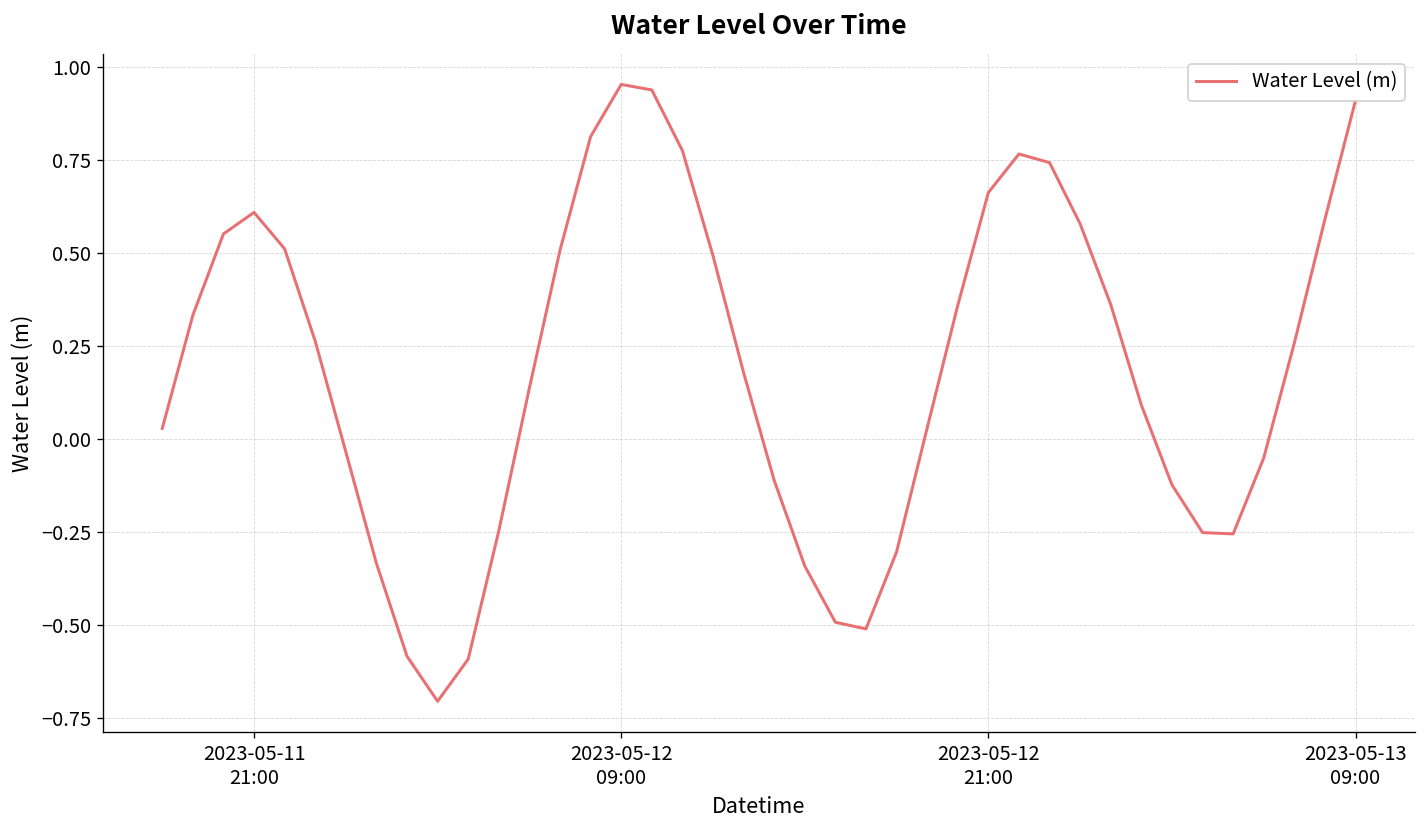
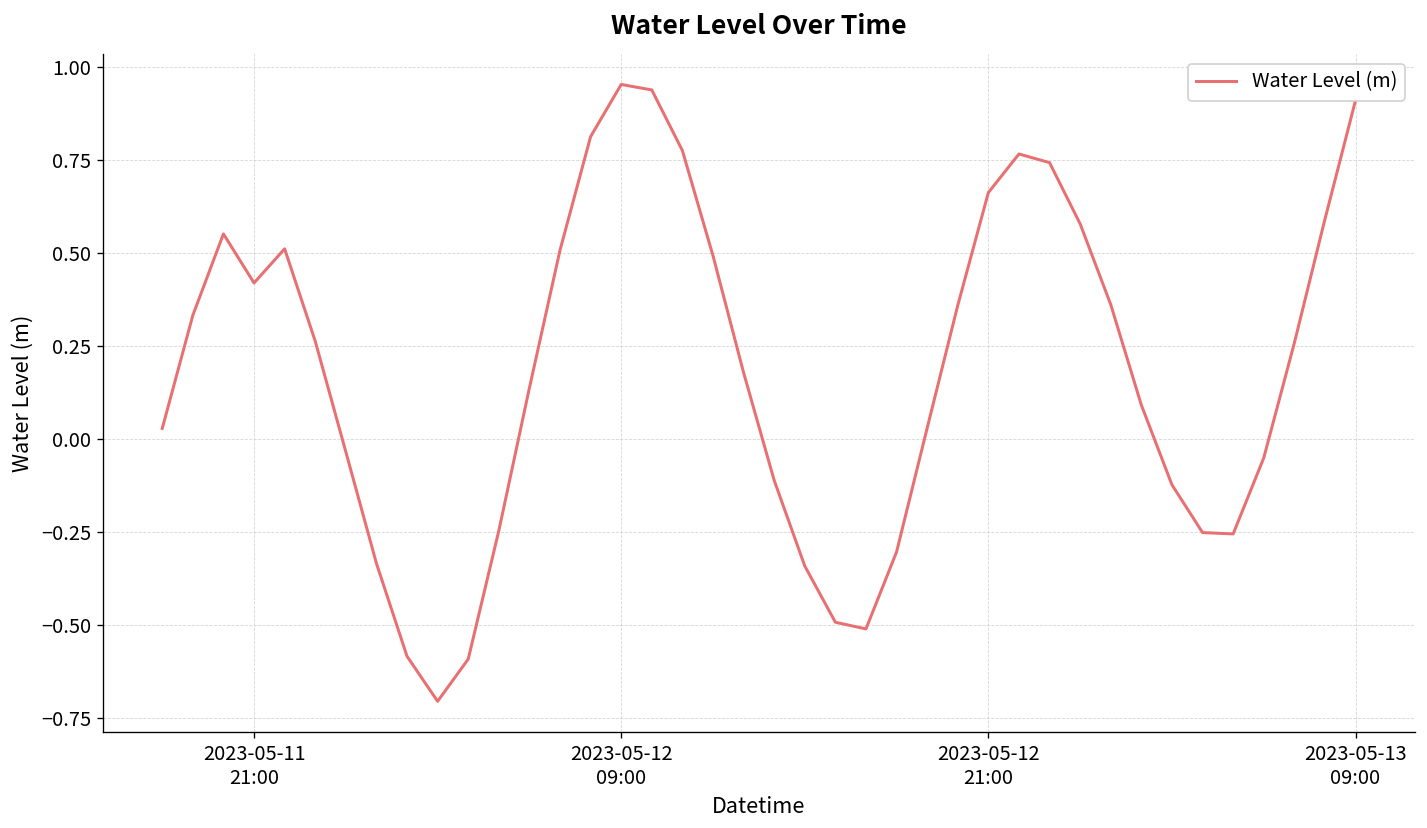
  {
-   "2023-05-11 21:00": 0.61,
+   "2023-05-11 21:00": 0.42,
    "2023-05-12 09:00": 0.95,
    "2023-05-12 21:00": 0.66,
    "2023-05-13 09:00": 0.91
  }
